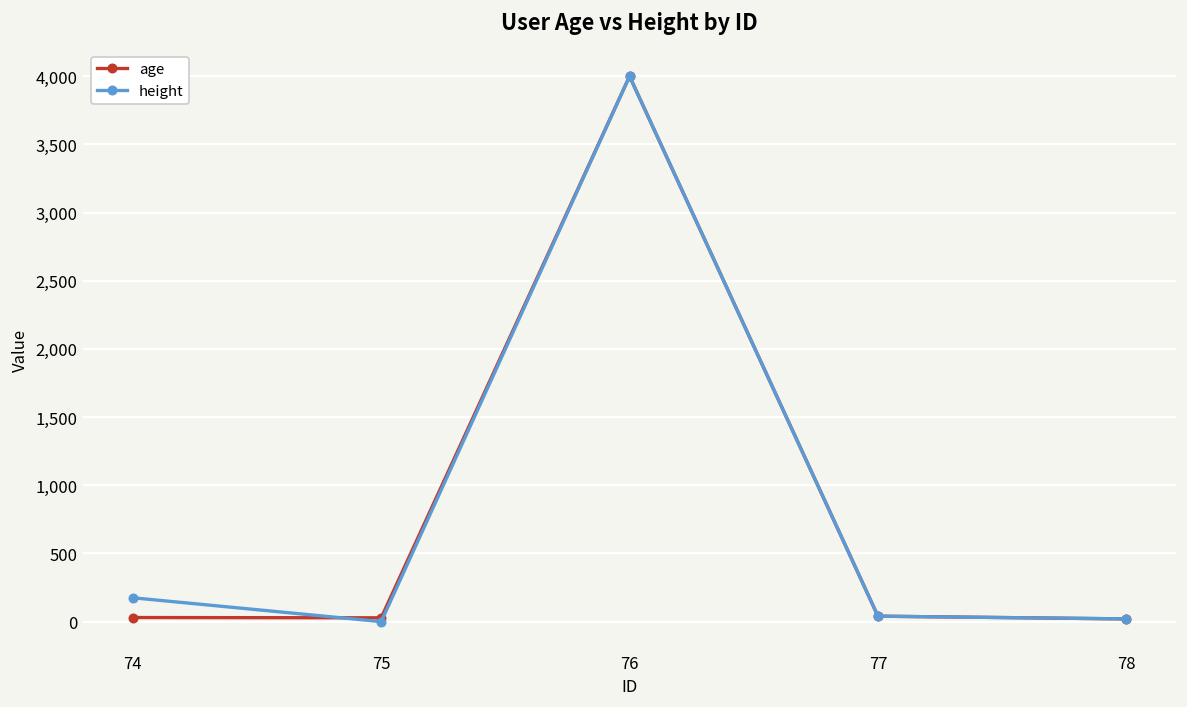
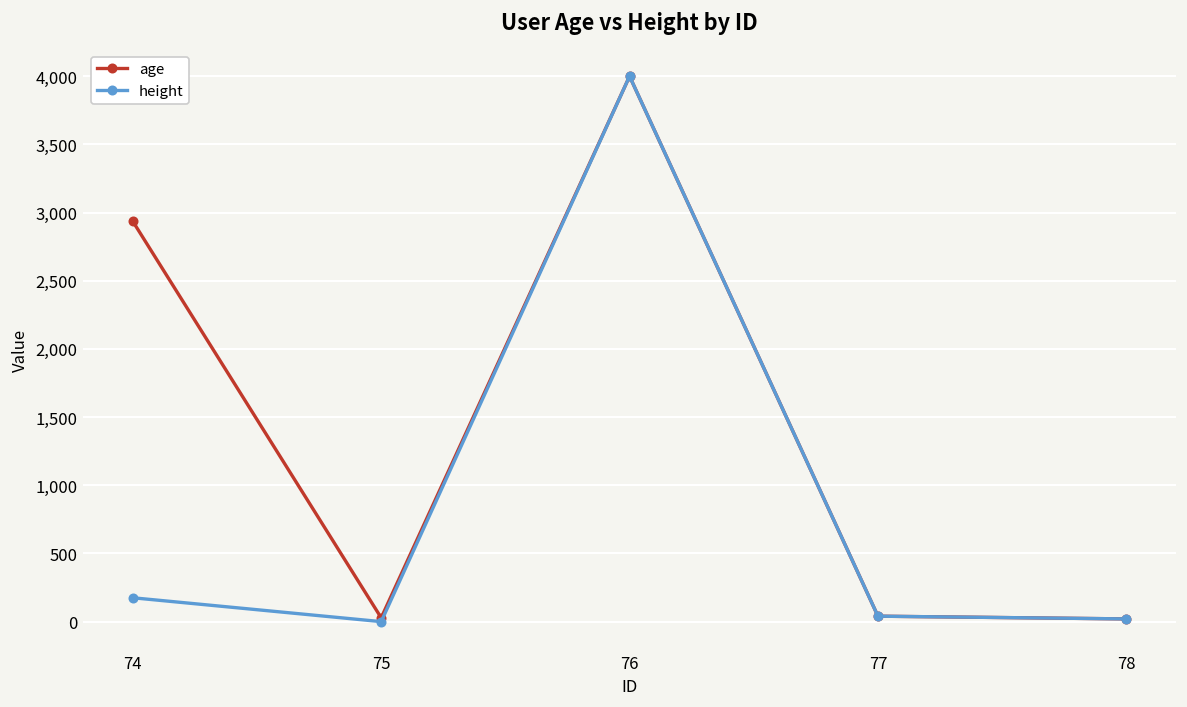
  {
    "age": {
-     "74": "30",
+     "74": "2,940",
      "75": "30"
    },
    "height": {
      "74": "180",
      "75": "0"
    }
  }
